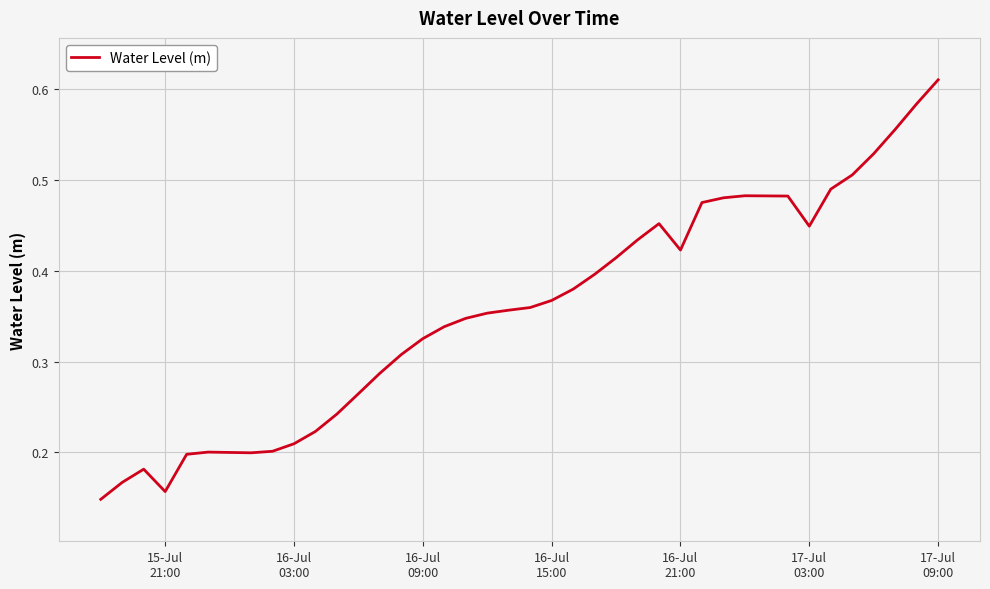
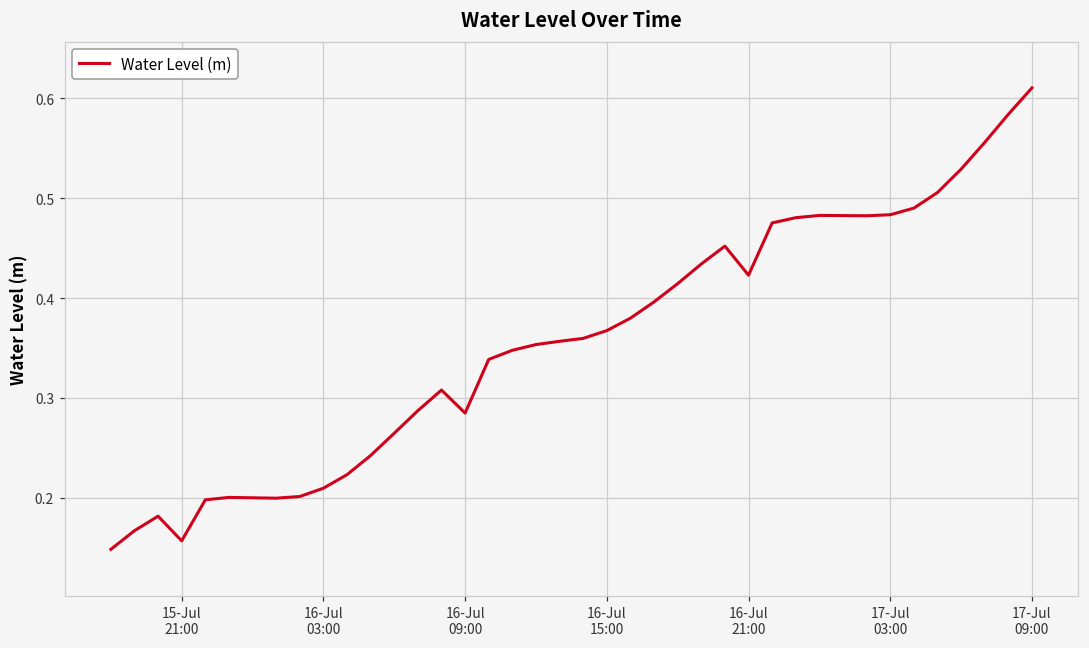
  {
    "15-Jul 21:00": 0.16,
    "16-Jul 03:00": 0.21,
-   "16-Jul 09:00": 0.33,
+   "16-Jul 09:00": 0.28,
    "16-Jul 15:00": 0.37,
    "16-Jul 21:00": 0.42,
-   "17-Jul 03:00": 0.45,
+   "17-Jul 03:00": 0.48,
    "17-Jul 09:00": 0.61
  }
